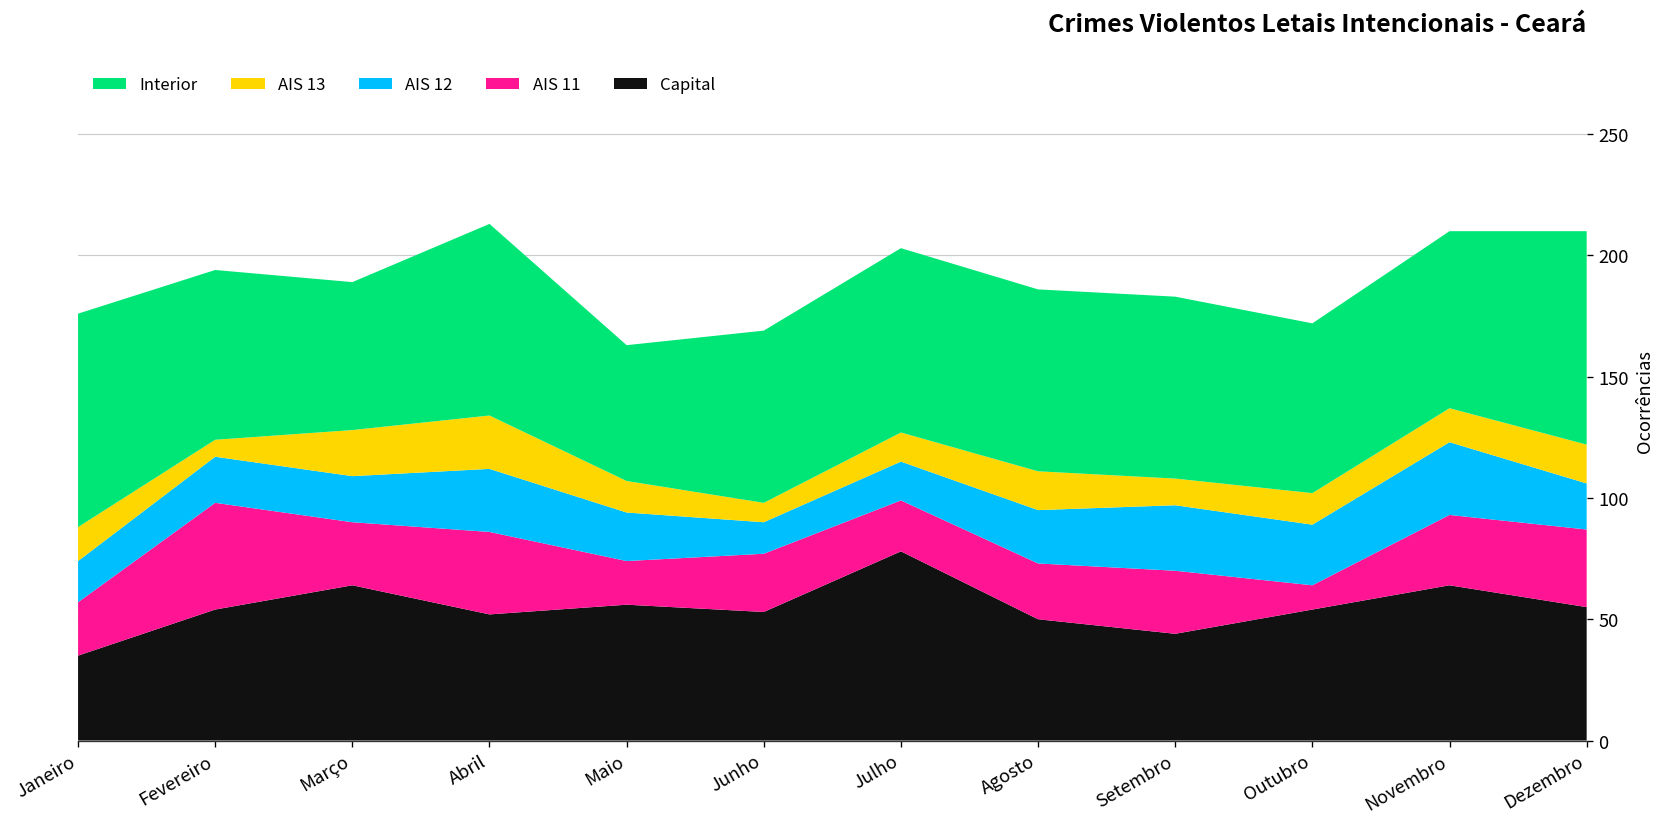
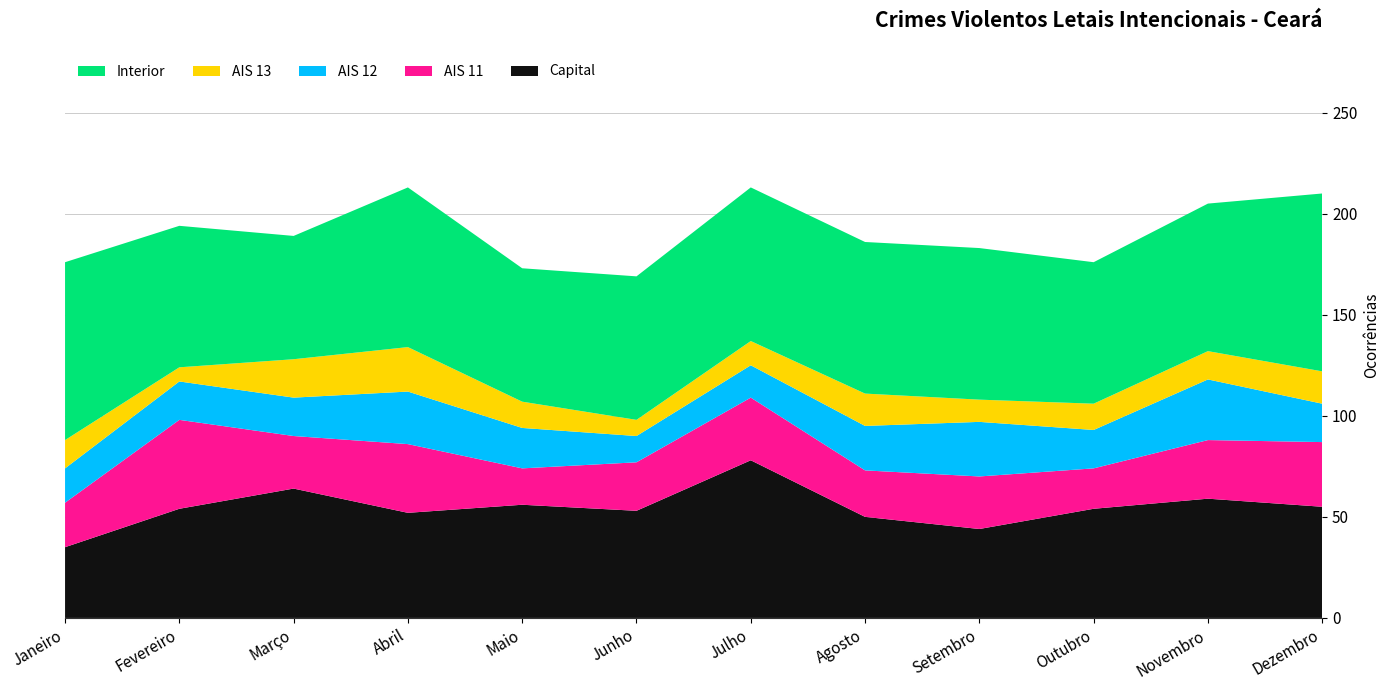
  {
    "Capital": {
-     "Novembro": 64
+     "Novembro": 59
    },
    "AIS 11": {
-     "Julho": 21,
-     "Outubro": 10
+     "Julho": 31,
+     "Outubro": 20
    },
    "AIS 12": {
-     "Outubro": 25
+     "Outubro": 19
    },
    "Interior": {
      "Janeiro": 88,
      "Fevereiro": 70,
      "Março": 61,
      "Abril": 79,
-     "Maio": 56,
+     "Maio": 66,
      "Junho": 71,
      "Julho": 76,
      "Agosto": 75,
      "Setembro": 75,
      "Outubro": 70,
      "Novembro": 73,
      "Dezembro": 88
    }
  }
